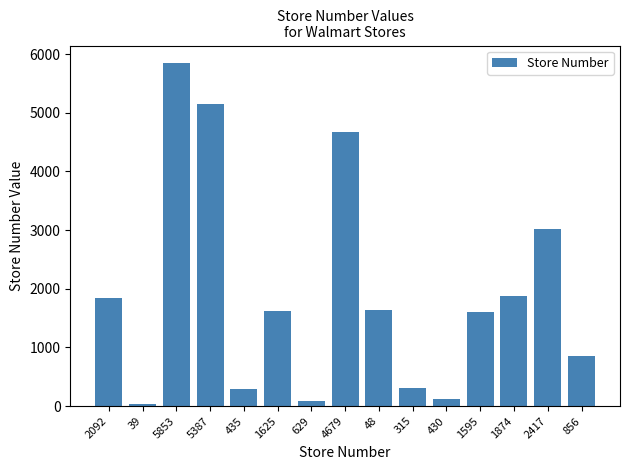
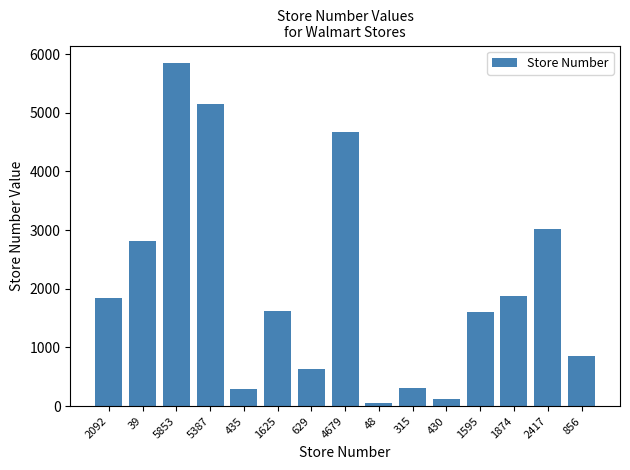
  {
    "2092": 1800,
-   "39": 0,
+   "39": 2800,
    "5853": 5900,
    "5387": 5100,
    "435": 300,
    "1625": 1600,
-   "629": 100,
+   "629": 600,
    "4679": 4700,
-   "48": 1600,
+   "48": 0,
    "315": 300,
    "430": 100,
    "1595": 1600,
    "1874": 1900,
    "2417": 3000,
    "856": 900
  }
